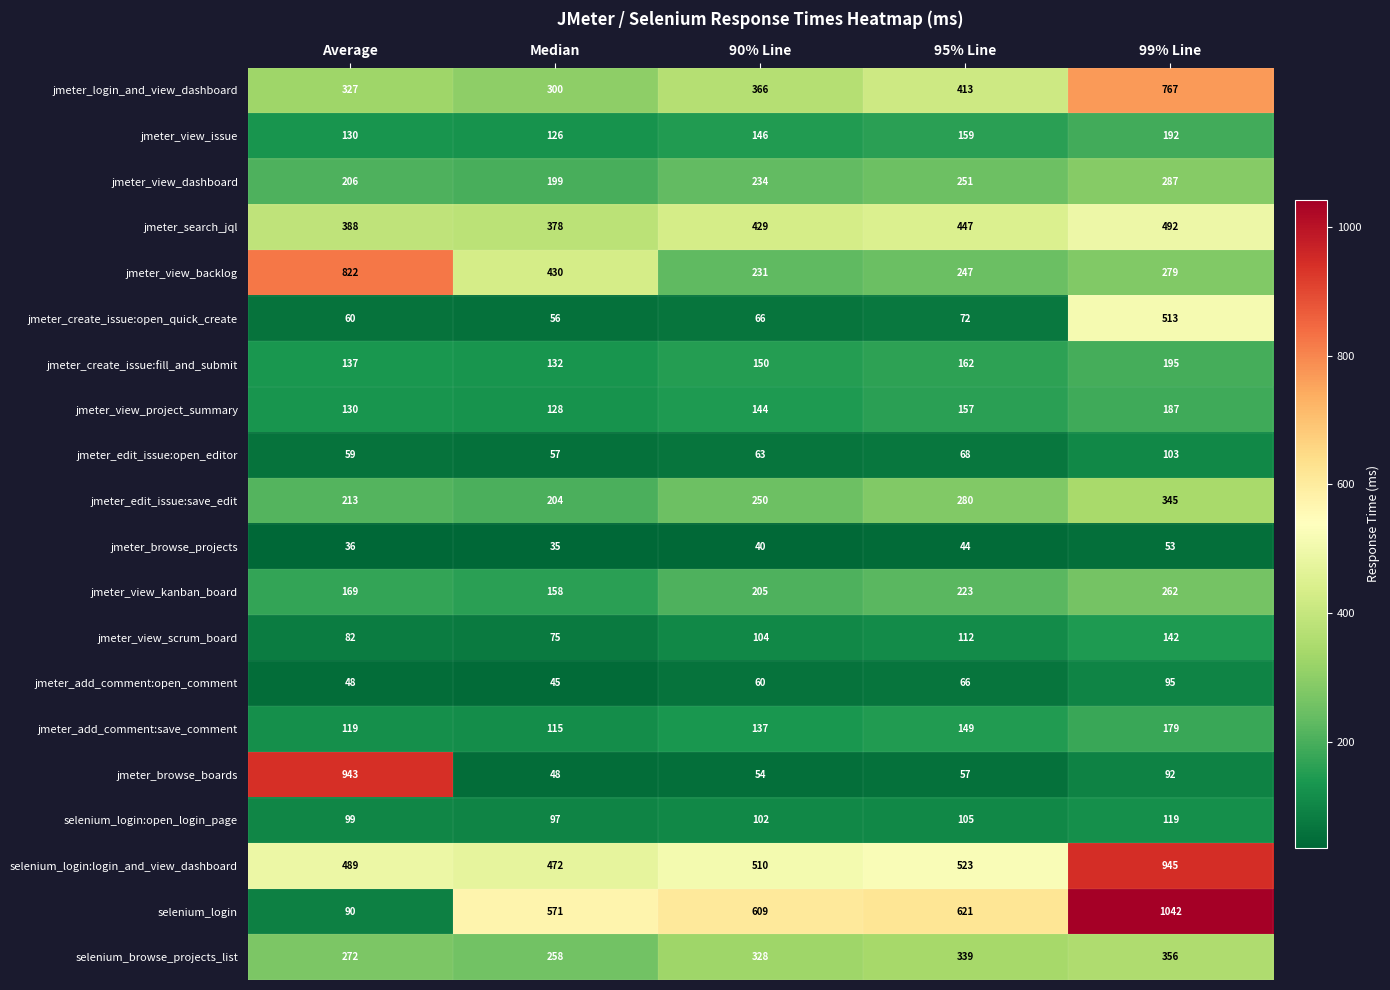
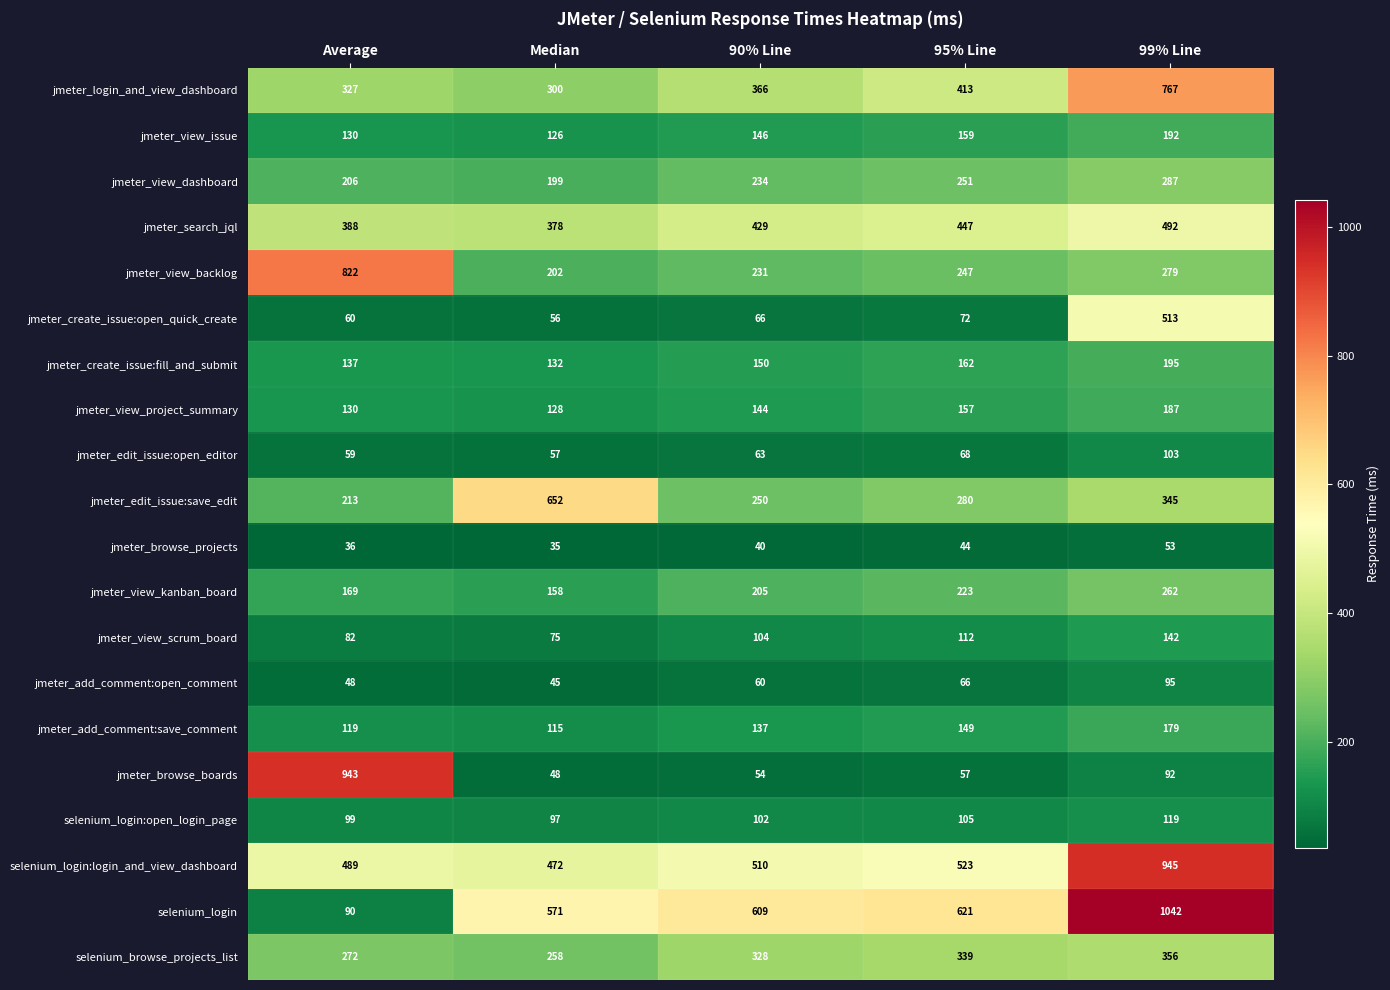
  {
    "jmeter_login_and_view_dashboard": {
      "Average": 327,
      "Median": 300,
      "90% Line": 366,
      "95% Line": 413,
      "99% Line": 767
    },
    "jmeter_view_issue": {
      "Average": 130,
      "Median": 126,
      "90% Line": 146,
      "95% Line": 159,
      "99% Line": 192
    },
    "jmeter_view_dashboard": {
      "Average": 206,
      "Median": 199,
      "90% Line": 234,
      "95% Line": 251,
      "99% Line": 287
    },
    "jmeter_search_jql": {
      "Average": 388,
      "Median": 378,
      "90% Line": 429,
      "95% Line": 447,
      "99% Line": 492
    },
    "jmeter_view_backlog": {
      "Average": 822,
-     "Median": 430,
+     "Median": 202,
      "90% Line": 231,
      "95% Line": 247,
      "99% Line": 279
    },
    "jmeter_create_issue:open_quick_create": {
      "Average": 60,
      "Median": 56,
      "90% Line": 66,
      "95% Line": 72,
      "99% Line": 513
    },
    "jmeter_create_issue:fill_and_submit": {
      "Average": 137,
      "Median": 132,
      "90% Line": 150,
      "95% Line": 162,
      "99% Line": 195
    },
    "jmeter_view_project_summary": {
      "Average": 130,
      "Median": 128,
      "90% Line": 144,
      "95% Line": 157,
      "99% Line": 187
    },
    "jmeter_edit_issue:open_editor": {
      "Average": 59,
      "Median": 57,
      "90% Line": 63,
      "95% Line": 68,
      "99% Line": 103
    },
    "jmeter_edit_issue:save_edit": {
      "Average": 213,
-     "Median": 204,
+     "Median": 652,
      "90% Line": 250,
      "95% Line": 280,
      "99% Line": 345
    },
    "jmeter_browse_projects": {
      "Average": 36,
      "Median": 35,
      "90% Line": 40,
      "95% Line": 44,
      "99% Line": 53
    },
    "jmeter_view_kanban_board": {
      "Average": 169,
      "Median": 158,
      "90% Line": 205,
      "95% Line": 223,
      "99% Line": 262
    },
    "jmeter_view_scrum_board": {
      "Average": 82,
      "Median": 75,
      "90% Line": 104,
      "95% Line": 112,
      "99% Line": 142
    },
    "jmeter_add_comment:open_comment": {
      "Average": 48,
      "Median": 45,
      "90% Line": 60,
      "95% Line": 66,
      "99% Line": 95
    },
    "jmeter_add_comment:save_comment": {
      "Average": 119,
      "Median": 115,
      "90% Line": 137,
      "95% Line": 149,
      "99% Line": 179
    },
    "jmeter_browse_boards": {
      "Average": 943,
      "Median": 48,
      "90% Line": 54,
      "95% Line": 57,
      "99% Line": 92
    },
    "selenium_login:open_login_page": {
      "Average": 99,
      "Median": 97,
      "90% Line": 102,
      "95% Line": 105,
      "99% Line": 119
    },
    "selenium_login:login_and_view_dashboard": {
      "Average": 489,
      "Median": 472,
      "90% Line": 510,
      "95% Line": 523,
      "99% Line": 945
    },
    "selenium_login": {
      "Average": 90,
      "Median": 571,
      "90% Line": 609,
      "95% Line": 621,
      "99% Line": 1042
    },
    "selenium_browse_projects_list": {
      "Average": 272,
      "Median": 258,
      "90% Line": 328,
      "95% Line": 339,
      "99% Line": 356
    }
  }
